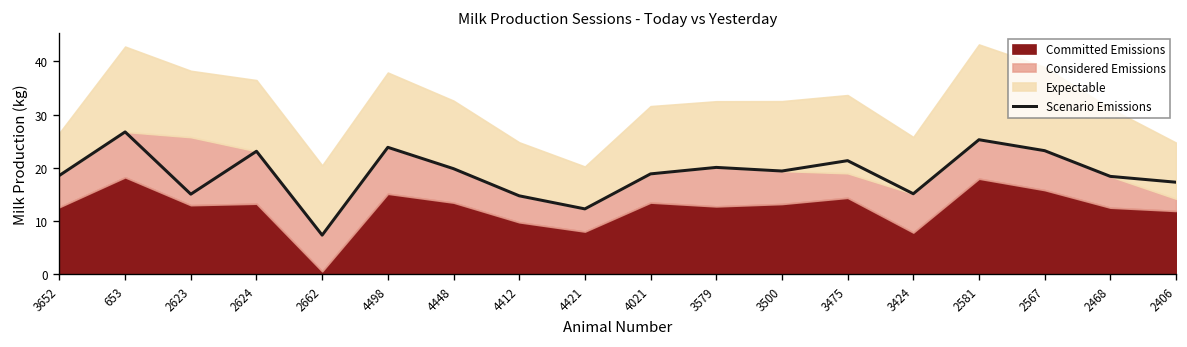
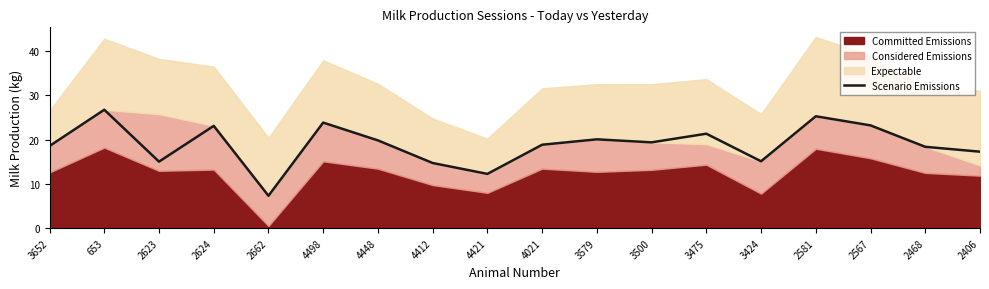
  {
    "Committed Emissions": {
      "3652": 13,
      "653": 18,
      "2623": 13,
      "2624": 13,
      "4498": 15,
      "4448": 13,
      "4412": 10,
      "4421": 8,
      "4021": 13,
      "3579": 13,
      "3500": 13,
      "3475": 14,
      "3424": 8,
      "2581": 18,
      "2567": 16,
      "2468": 12,
      "2406": 12
    },
    "Scenario Emissions": {
      "2623": 15,
      "3475": 21,
      "2406": 17
    },
    "Considered Emissions": {
      "2623": 13,
      "3475": 5,
      "2406": 2
    },
    "Expectable": {
      "3652": 8,
      "653": 16,
      "2623": 12,
      "2624": 13,
      "2662": 13,
      "4498": 14,
      "4448": 13,
      "4412": 10,
      "4421": 8,
      "4021": 13,
      "3579": 12,
      "3500": 13,
      "3475": 15,
      "3424": 11,
      "2581": 18,
-     "2406": 11
+     "2406": 17
    }
  }
